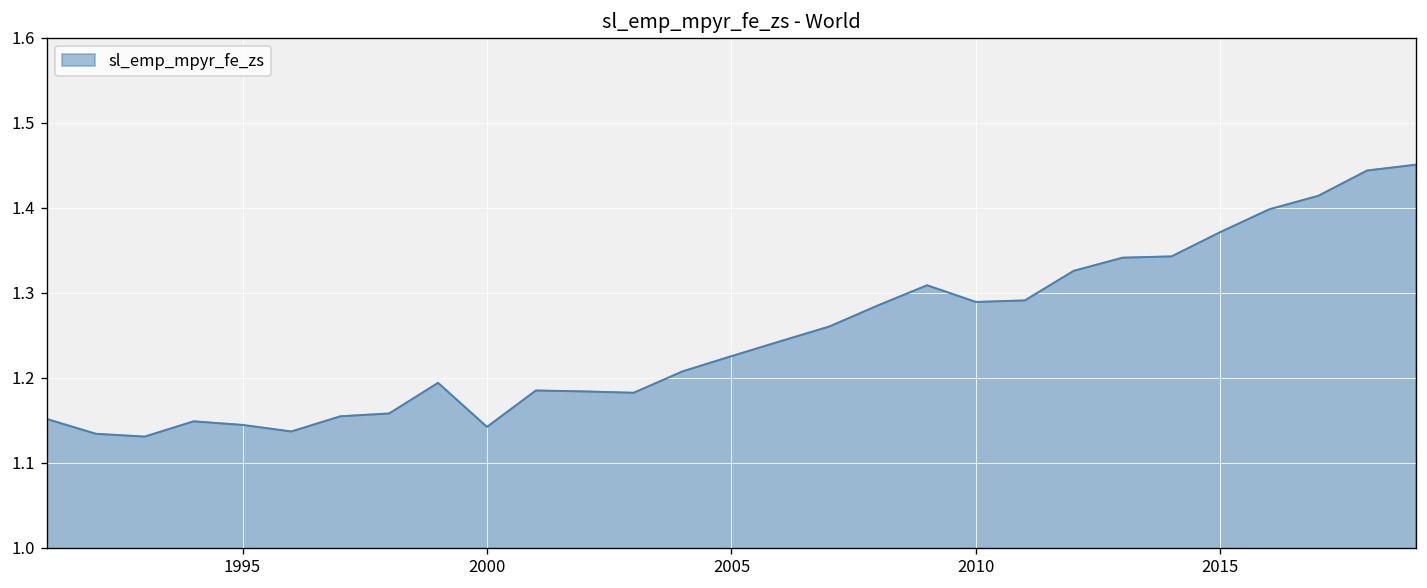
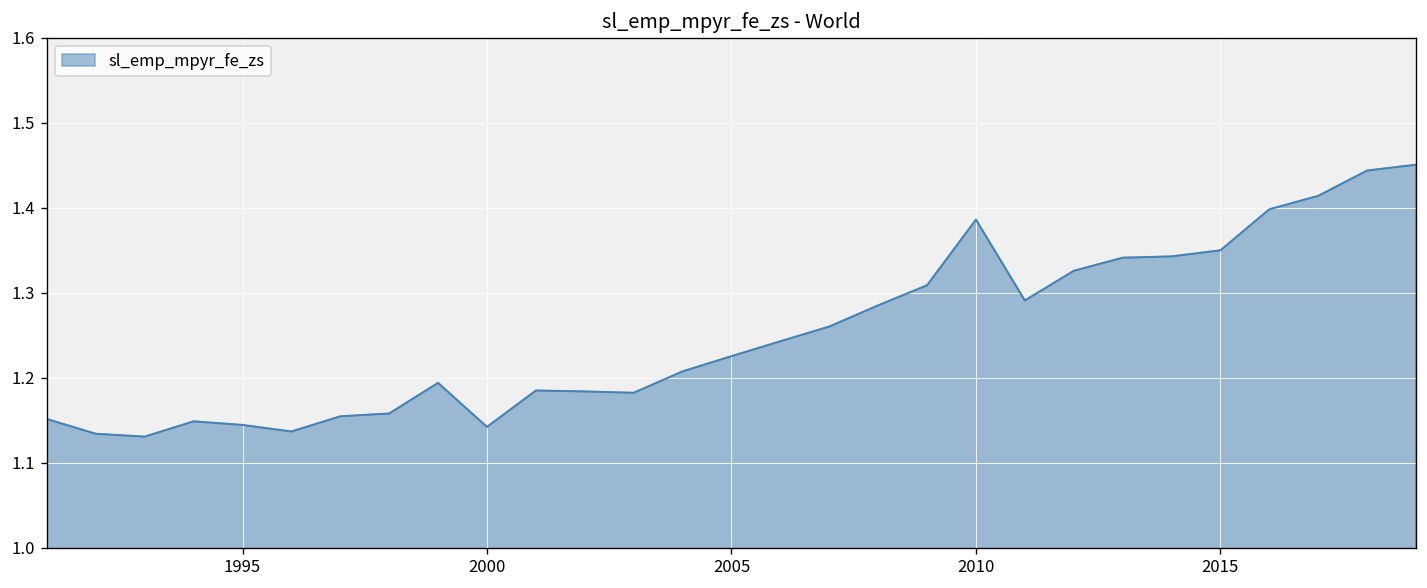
  {
    "1995": 1.14,
    "2000": 1.14,
    "2005": 1.23,
-   "2010": 1.29,
-   "2015": 1.37
+   "2010": 1.39,
+   "2015": 1.35
  }
